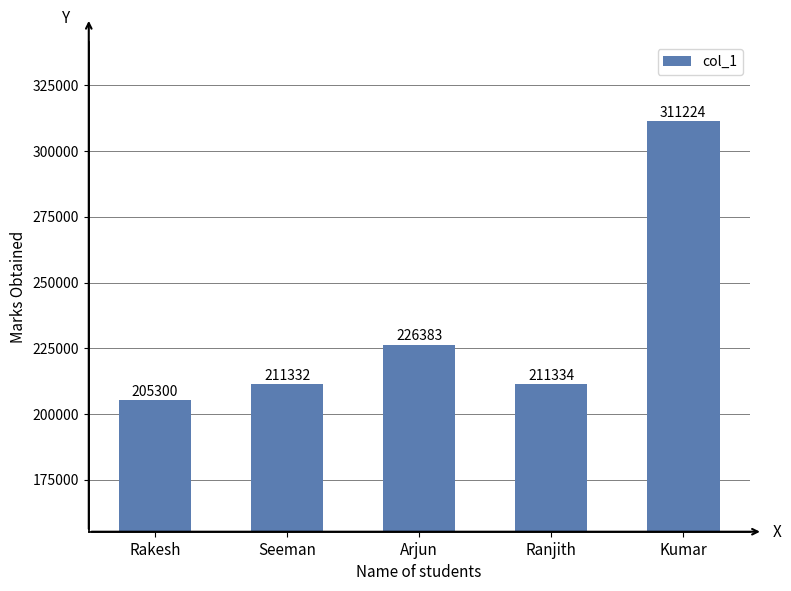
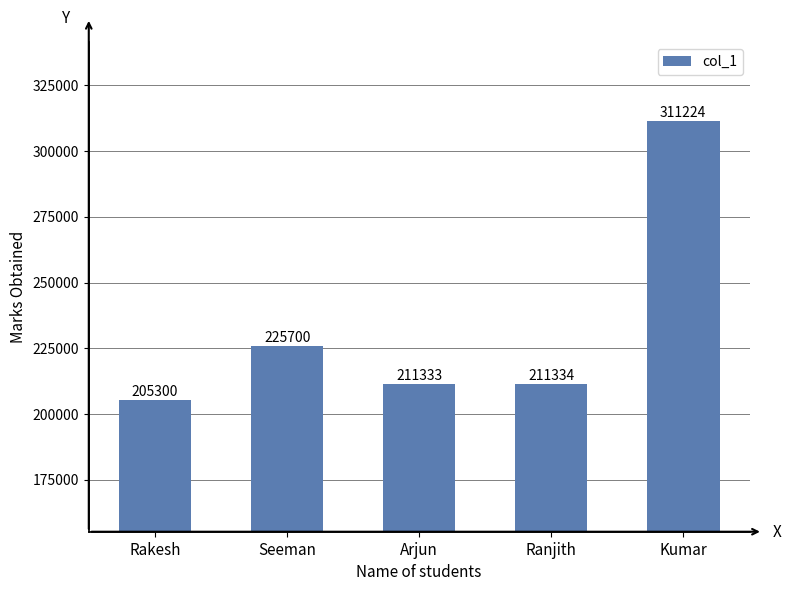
  {
    "Rakesh": 205300,
-   "Seeman": 211332,
-   "Arjun": 226383,
+   "Seeman": 225700,
+   "Arjun": 211333,
    "Ranjith": 211334,
    "Kumar": 311224
  }
